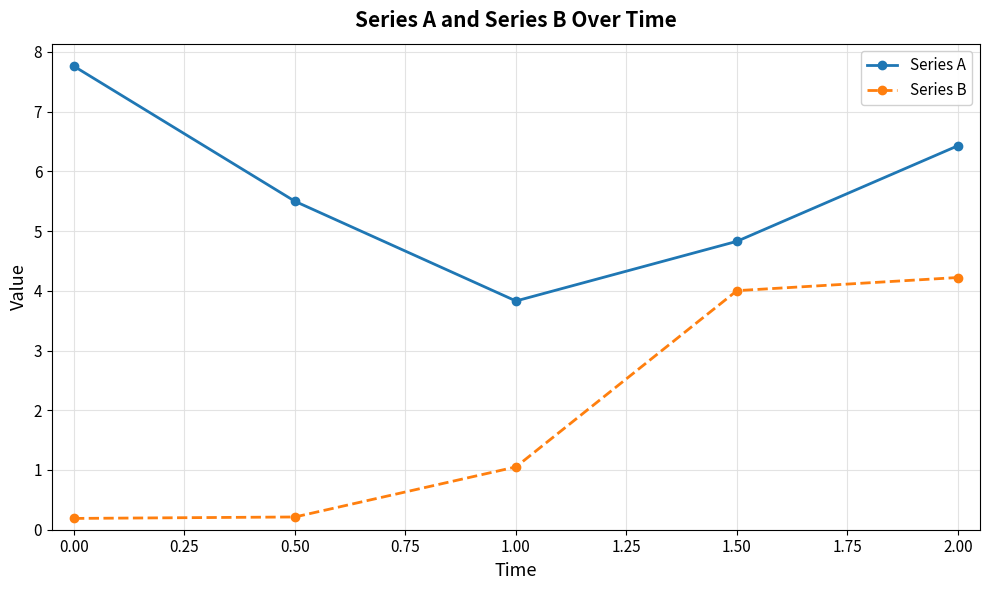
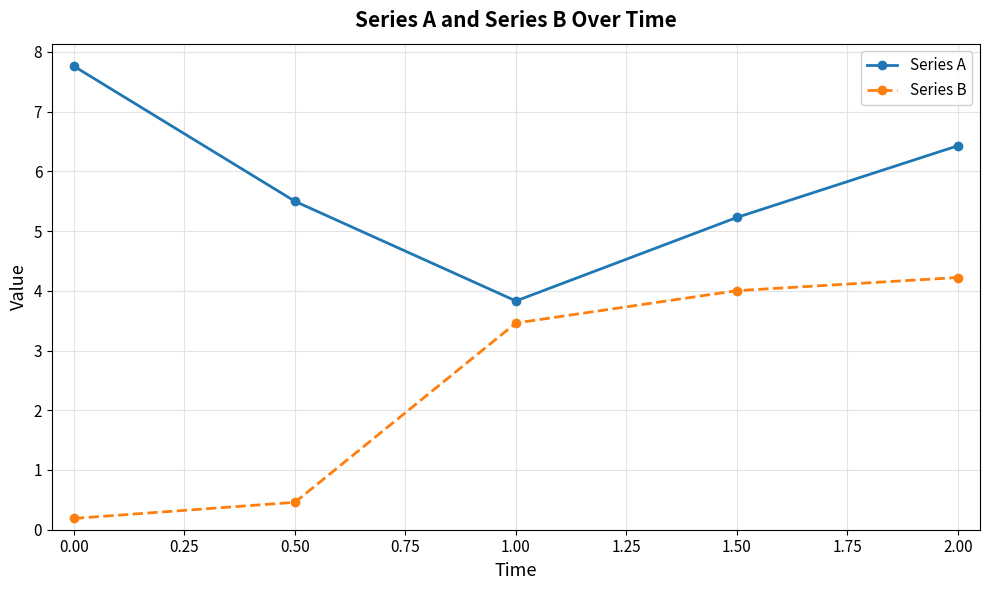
  {
    "Series A": {
      "0.00": 7.8,
      "0.50": 5.5,
      "1.00": 3.8,
-     "1.50": 4.8,
+     "1.50": 5.2,
      "2.00": 6.4
    },
    "Series B": {
      "0.00": 0.2,
-     "0.50": 0.2,
-     "1.00": 1.1,
+     "0.50": 0.5,
+     "1.00": 3.5,
      "1.50": 4.0,
      "2.00": 4.2
    }
  }
